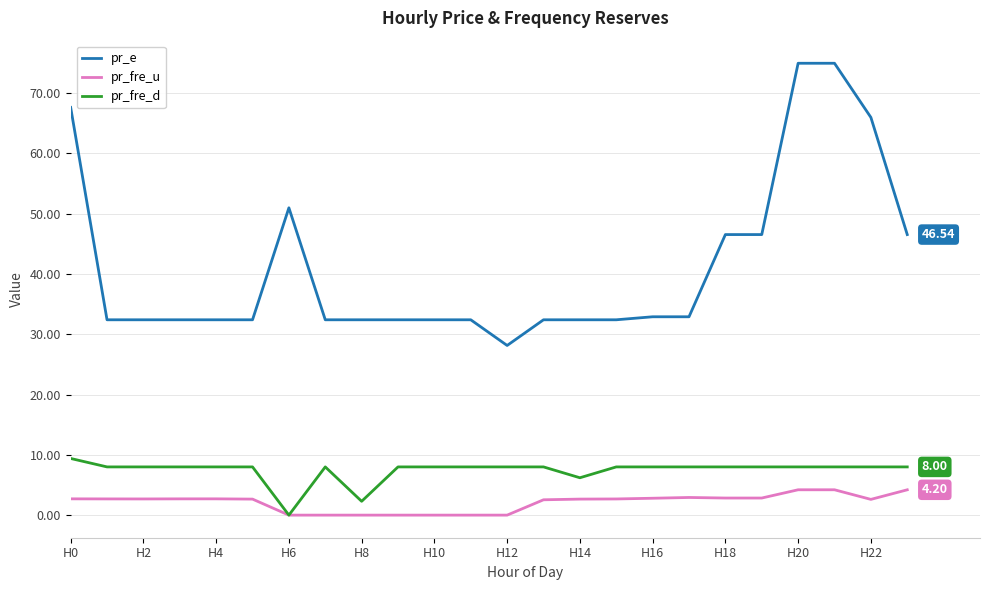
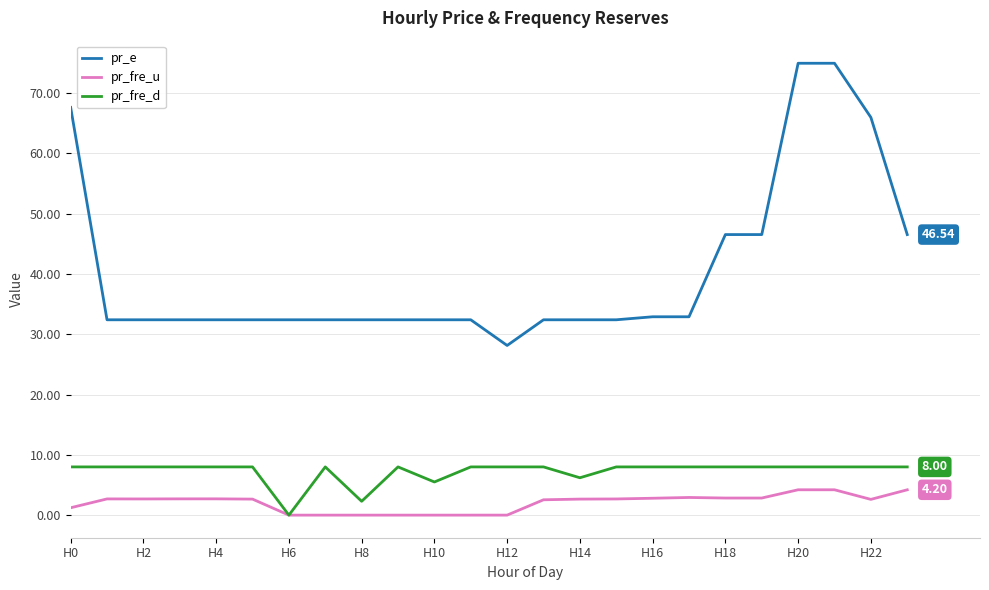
  {
    "pr_e": {
      "H0": 68,
      "H2": 32,
      "H4": 32,
-     "H6": 51,
+     "H6": 32,
      "H8": 32,
      "H10": 32,
      "H12": 28,
      "H14": 32,
      "H16": 33,
      "H18": 47,
      "H20": 75,
      "H22": 66
    },
    "pr_fre_u": {
-     "H0": 3,
+     "H0": 1,
      "H2": 3,
      "H4": 3,
      "H8": 0,
      "H10": 0,
      "H12": 0,
      "H14": 3,
      "H16": 3,
      "H18": 3,
      "H20": 4,
      "H22": 3
    },
    "pr_fre_d": {
-     "H0": 9,
+     "H0": 8,
      "H2": 8,
      "H4": 8,
      "H8": 2,
-     "H10": 8,
+     "H10": 6,
      "H12": 8,
      "H14": 6,
      "H16": 8,
      "H18": 8,
      "H20": 8,
      "H22": 8
    }
  }
